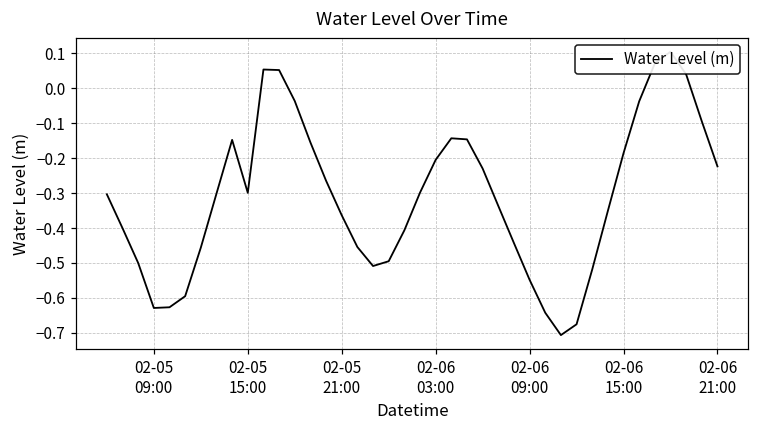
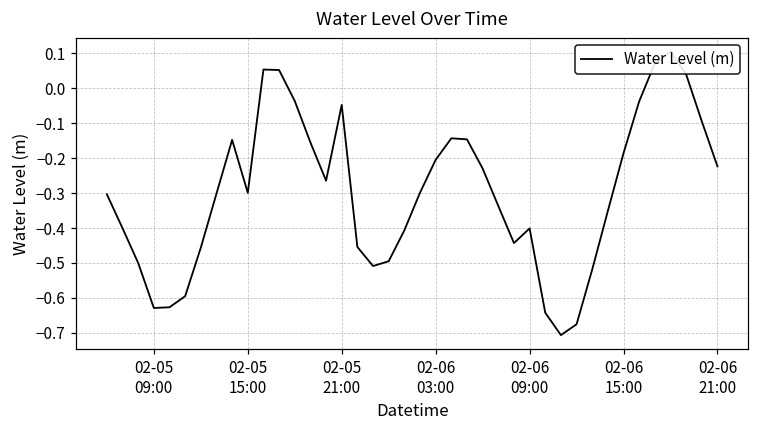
  {
    "02-05 09:00": -0.63,
    "02-05 15:00": -0.30,
-   "02-05 21:00": -0.36,
+   "02-05 21:00": -0.05,
    "02-06 03:00": -0.21,
-   "02-06 09:00": -0.55,
+   "02-06 09:00": -0.40,
    "02-06 15:00": -0.19,
    "02-06 21:00": -0.22
  }
